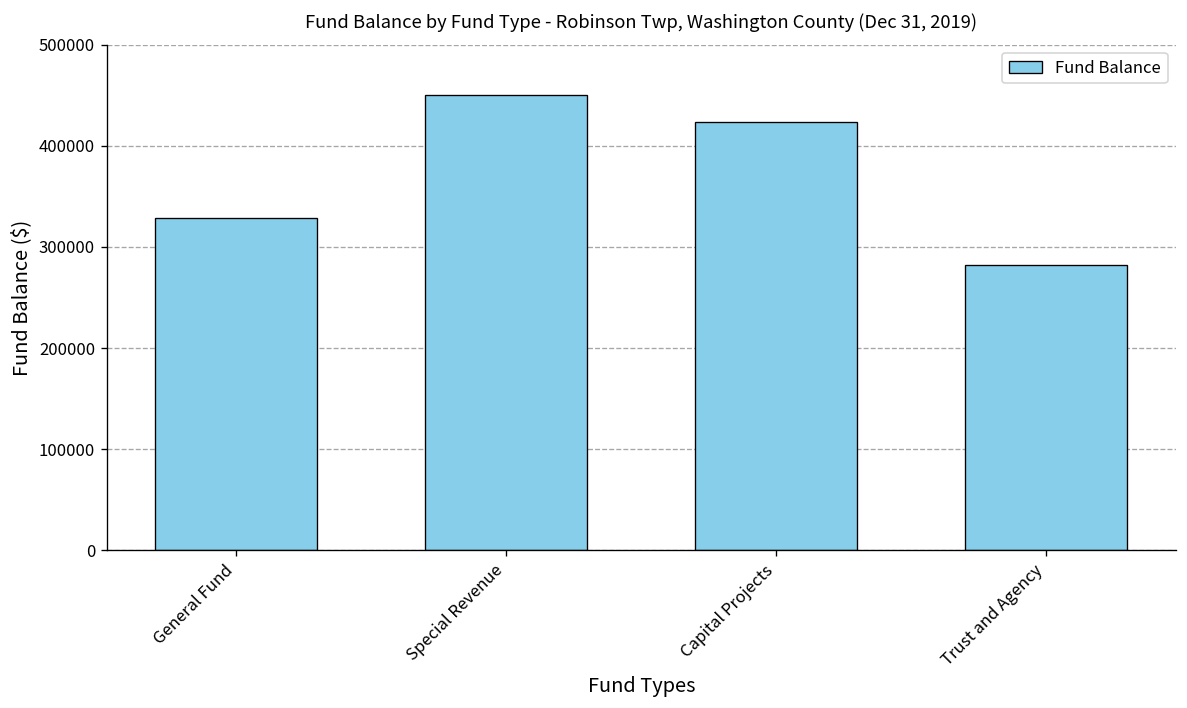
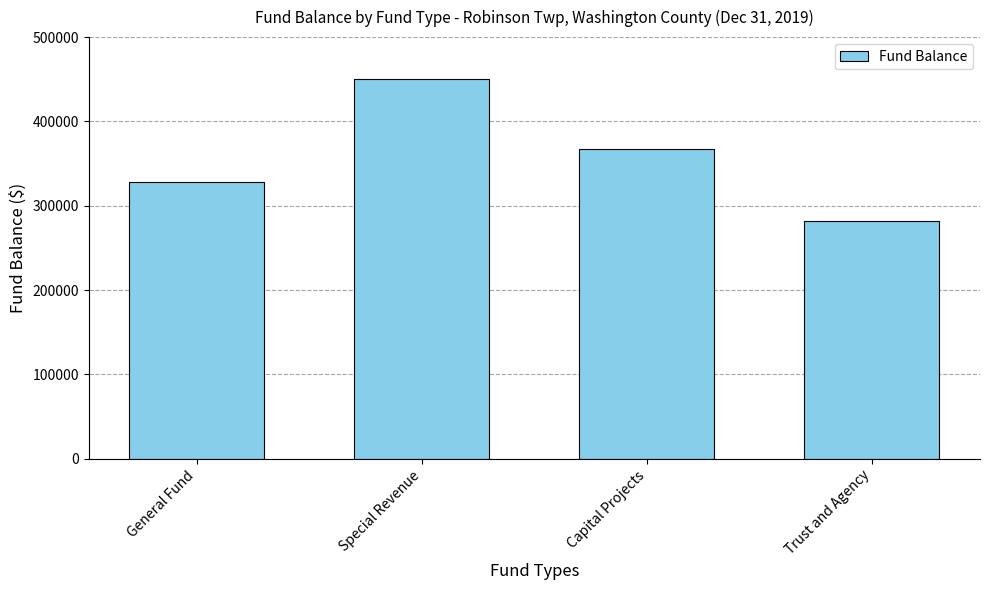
  {
    "General Fund": 330000,
    "Special Revenue": 450000,
-   "Capital Projects": 420000,
+   "Capital Projects": 370000,
    "Trust and Agency": 280000
  }
